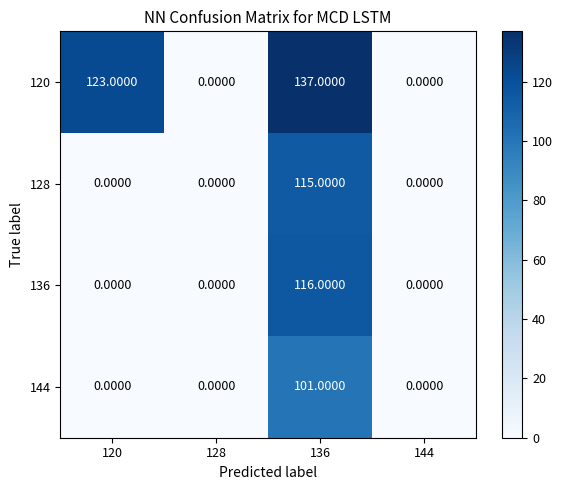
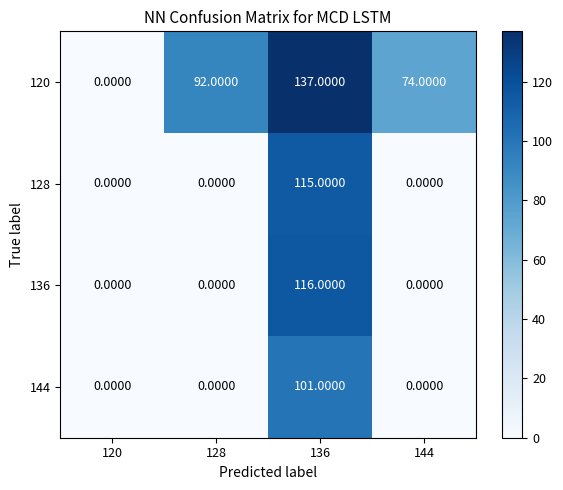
  {
    "120": {
-     "120": 123.0000,
-     "128": 0.0000,
+     "120": 0.0000,
+     "128": 92.0000,
      "136": 137.0000,
-     "144": 0.0000
+     "144": 74.0000
    },
    "128": {
      "120": 0.0000,
      "128": 0.0000,
      "136": 115.0000,
      "144": 0.0000
    },
    "136": {
      "120": 0.0000,
      "128": 0.0000,
      "136": 116.0000,
      "144": 0.0000
    },
    "144": {
      "120": 0.0000,
      "128": 0.0000,
      "136": 101.0000,
      "144": 0.0000
    }
  }
